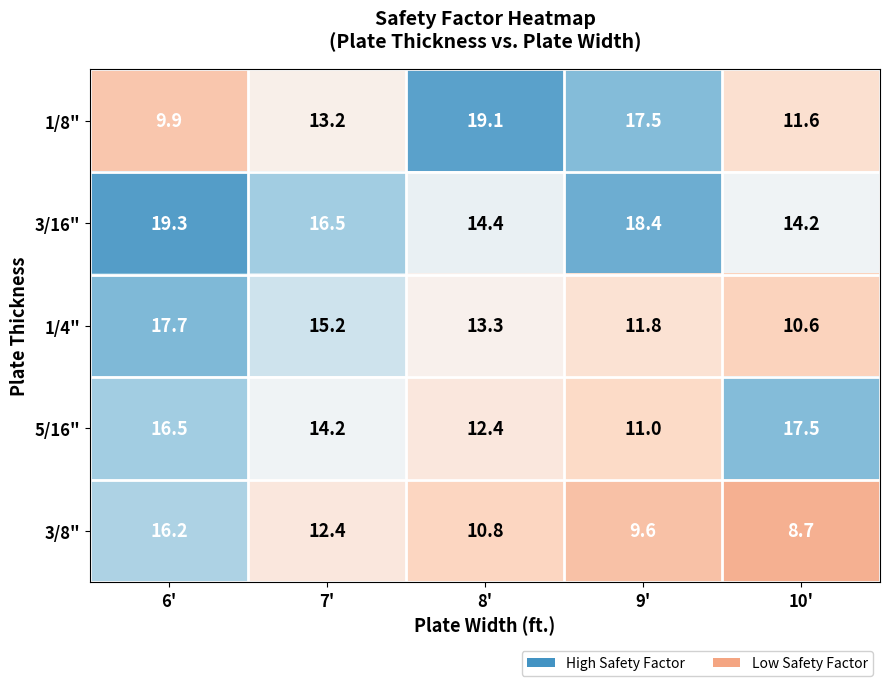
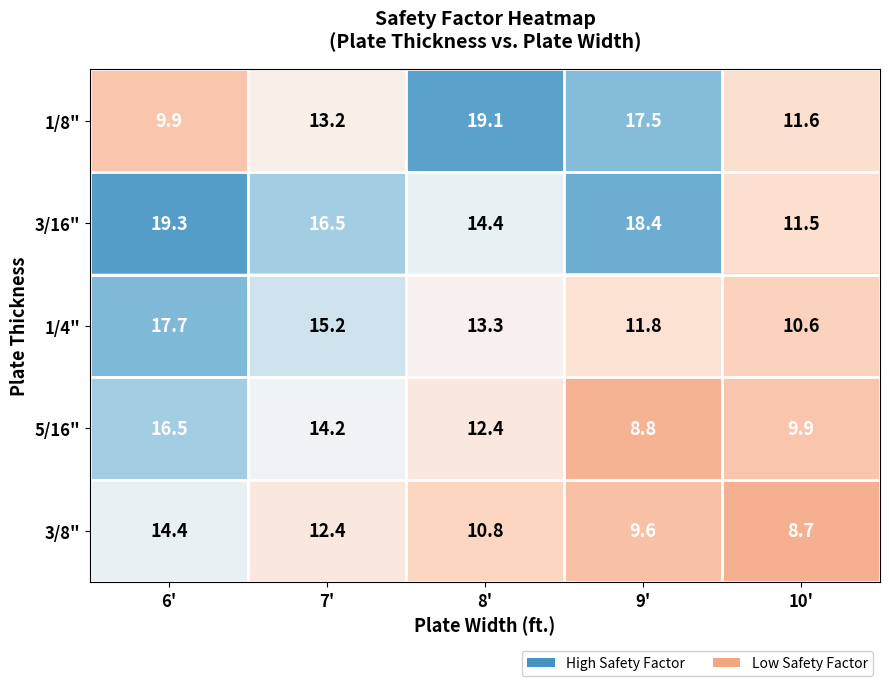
  {
    "1/8\"": {
      "6'": 9.9,
      "7'": 13.2,
      "8'": 19.1,
      "9'": 17.5,
      "10'": 11.6
    },
    "3/16\"": {
      "6'": 19.3,
      "7'": 16.5,
      "8'": 14.4,
      "9'": 18.4,
-     "10'": 14.2
+     "10'": 11.5
    },
    "1/4\"": {
      "6'": 17.7,
      "7'": 15.2,
      "8'": 13.3,
      "9'": 11.8,
      "10'": 10.6
    },
    "5/16\"": {
      "6'": 16.5,
      "7'": 14.2,
      "8'": 12.4,
-     "9'": 11.0,
-     "10'": 17.5
+     "9'": 8.8,
+     "10'": 9.9
    },
    "3/8\"": {
-     "6'": 16.2,
+     "6'": 14.4,
      "7'": 12.4,
      "8'": 10.8,
      "9'": 9.6,
      "10'": 8.7
    }
  }
